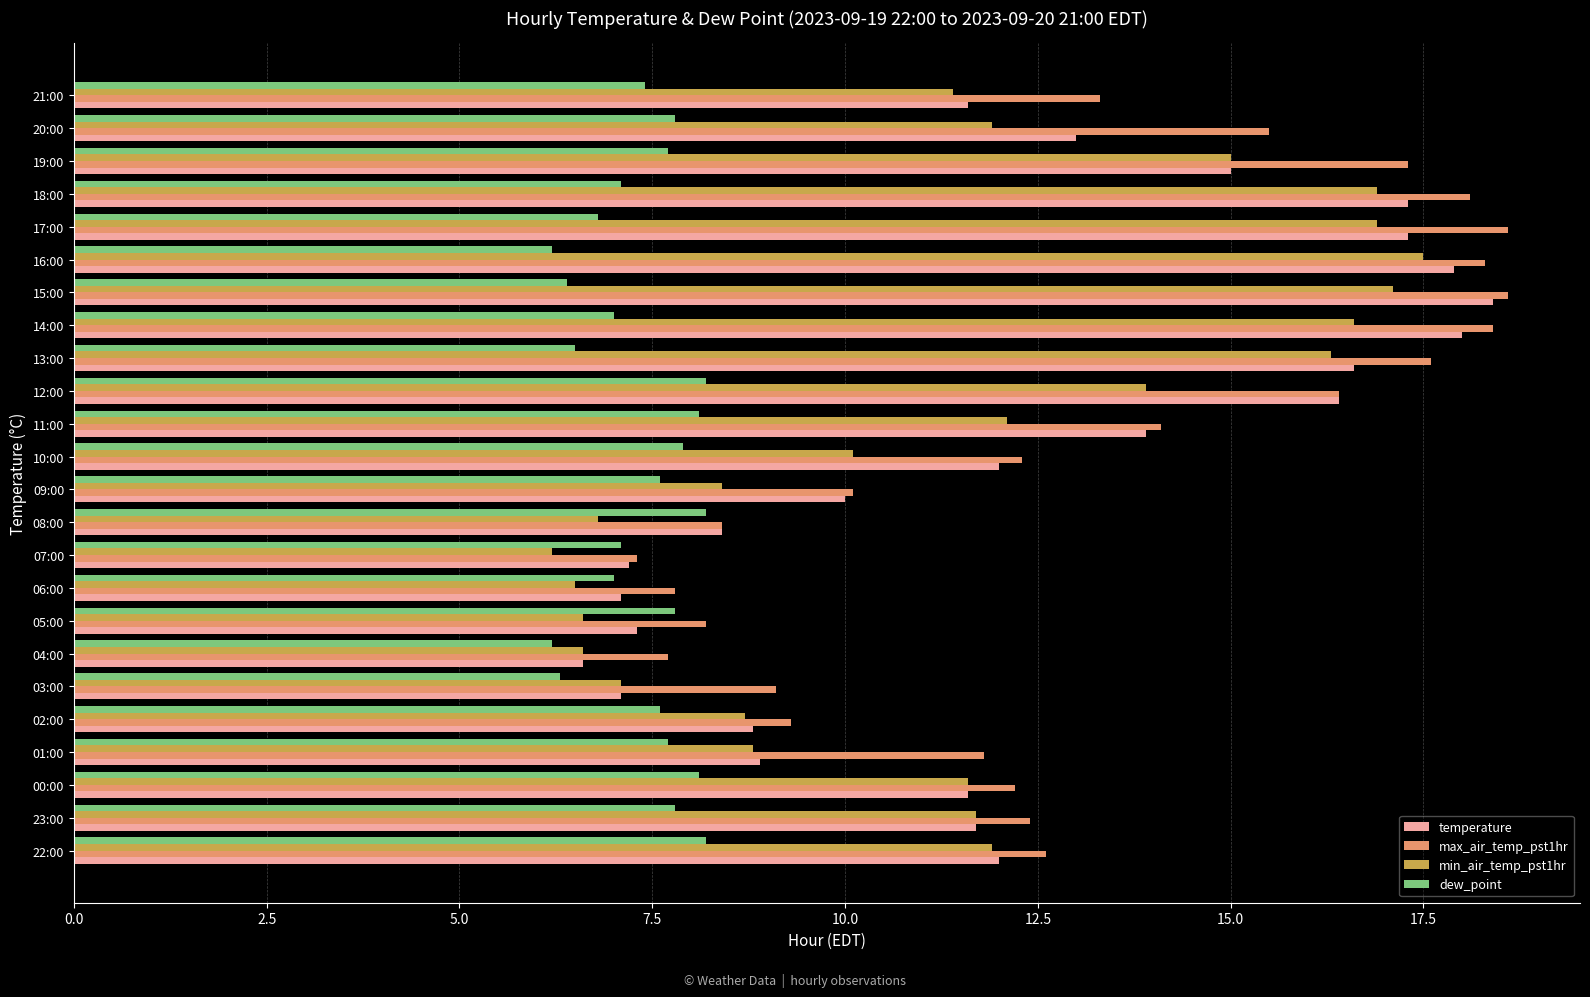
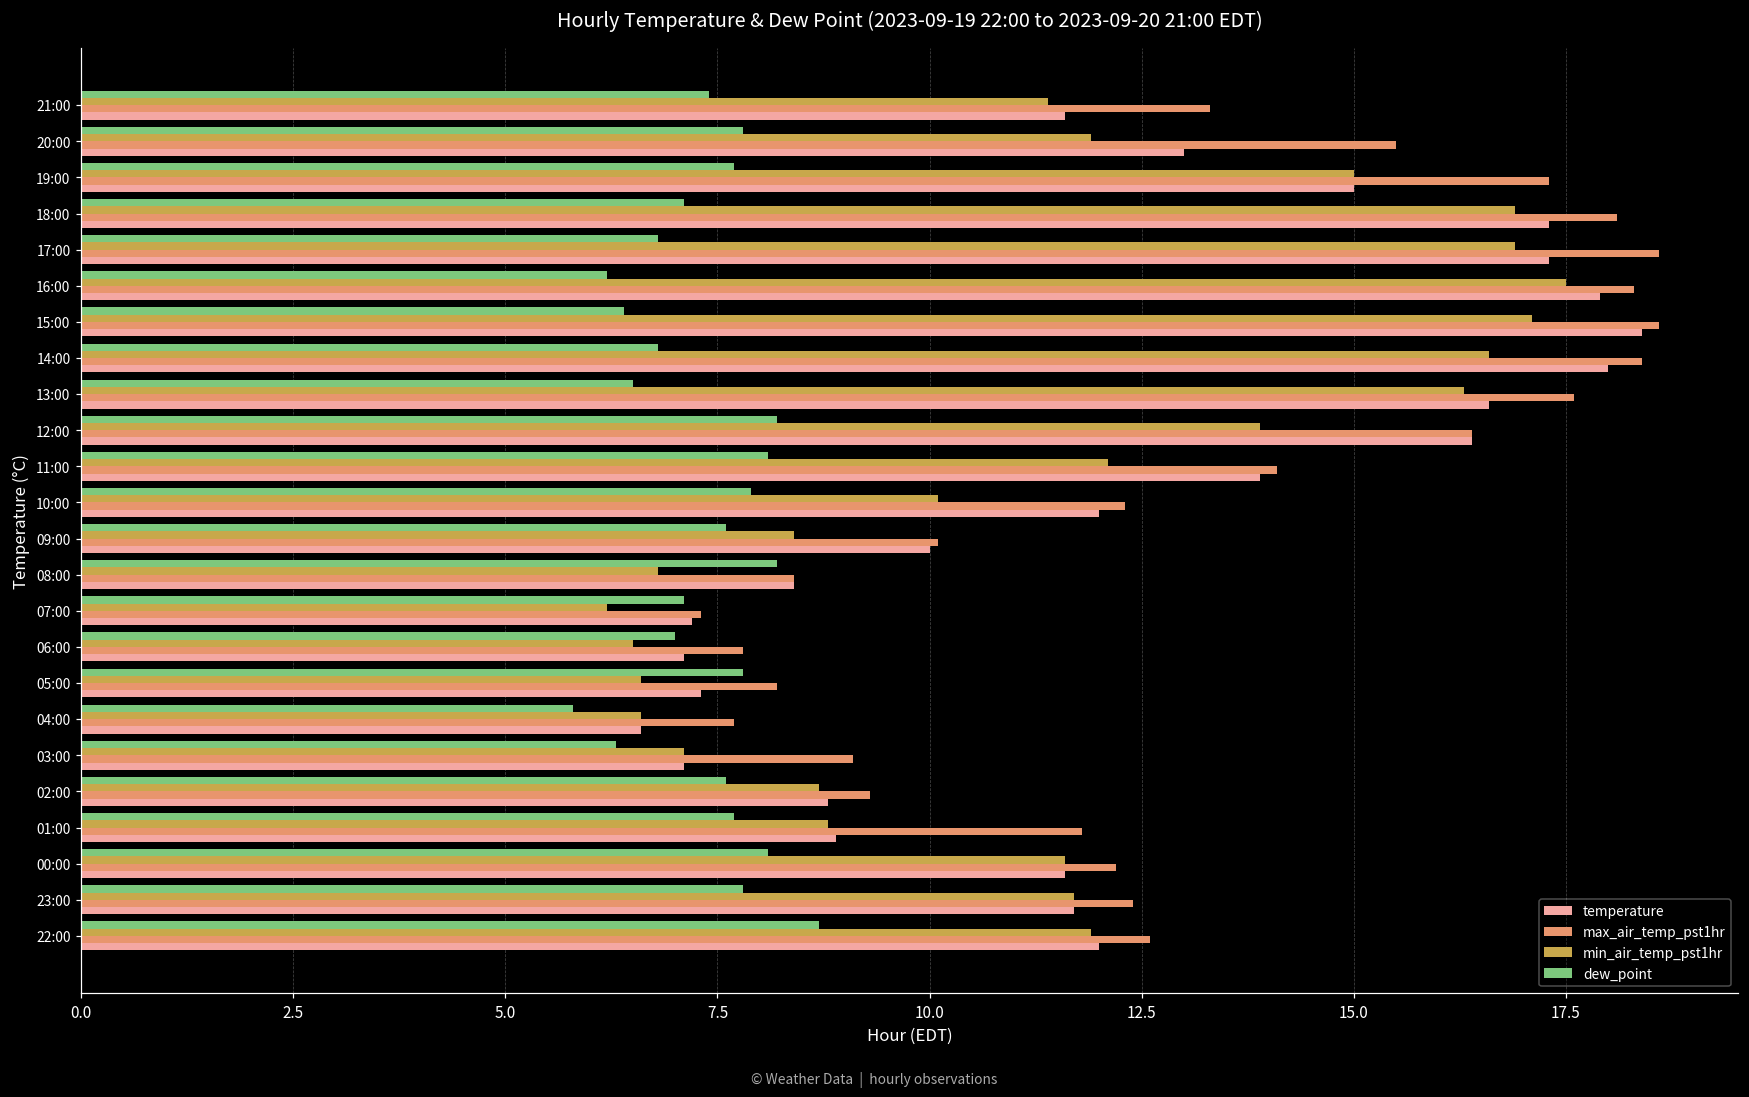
  {
    "dew_point": {
      "21:00": 7.4,
      "20:00": 7.8,
      "19:00": 7.7,
      "18:00": 7.1,
      "17:00": 6.8,
      "16:00": 6.2,
      "15:00": 6.4,
-     "14:00": 7.0,
+     "14:00": 6.8,
      "13:00": 6.5,
      "12:00": 8.2,
      "11:00": 8.1,
      "10:00": 7.9,
      "09:00": 7.6,
      "08:00": 8.2,
      "07:00": 7.1,
      "06:00": 7.0,
      "05:00": 7.8,
-     "04:00": 6.2,
+     "04:00": 5.8,
      "03:00": 6.3,
      "02:00": 7.6,
      "01:00": 7.7,
      "00:00": 8.1,
      "23:00": 7.8,
-     "22:00": 8.2
+     "22:00": 8.7
    }
  }
